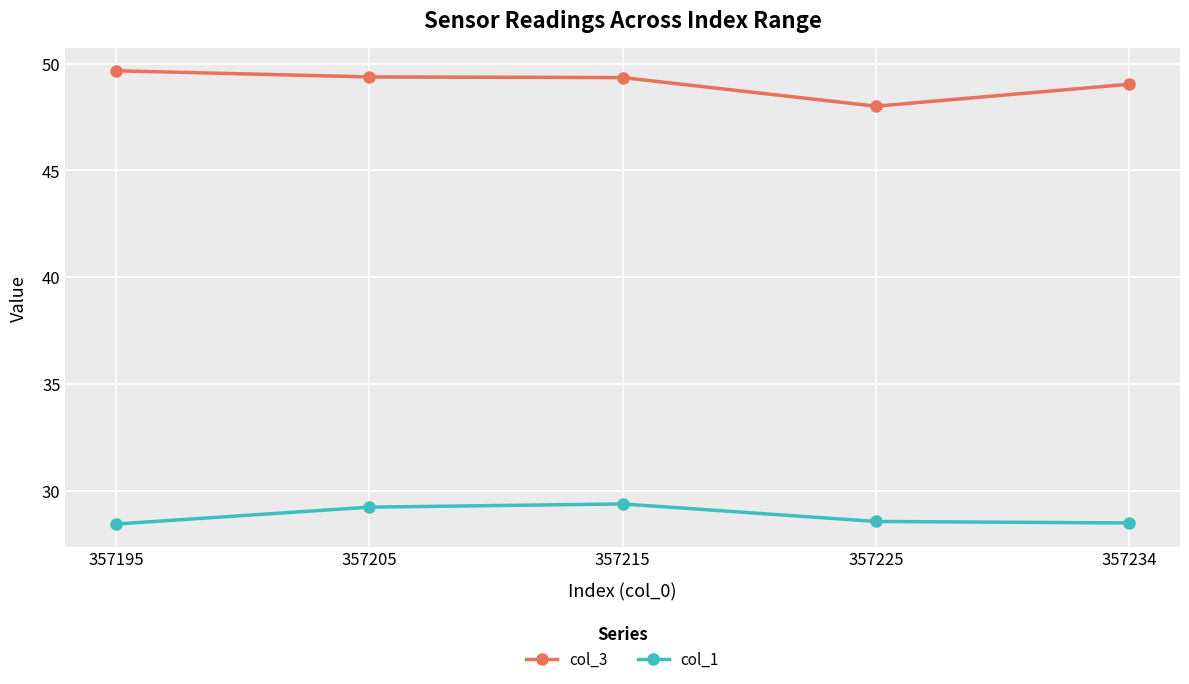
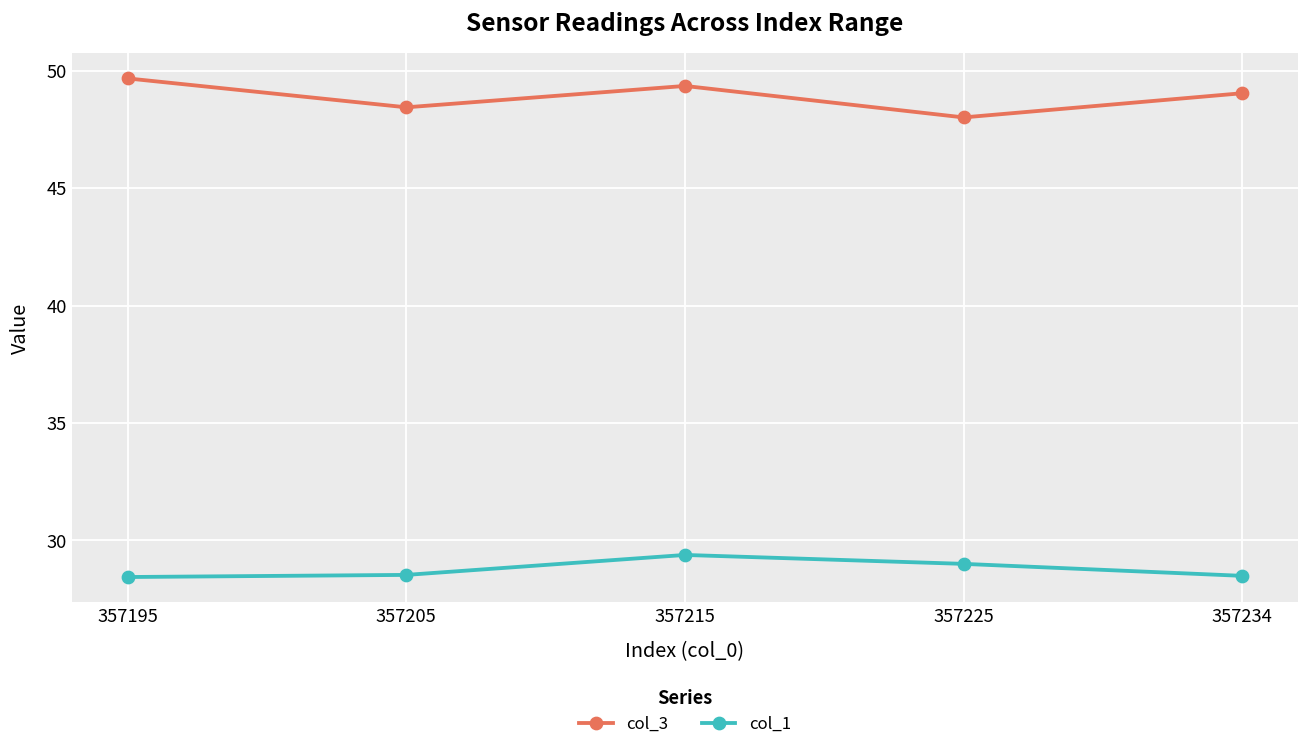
  {
    "col_3": {
      "357195": 49.7,
-     "357205": 49.4,
+     "357205": 48.4,
      "357215": 49.4,
      "357225": 48.0,
      "357234": 49.0
    },
    "col_1": {
      "357195": 28.4,
-     "357205": 29.2,
+     "357205": 28.5,
      "357215": 29.4,
-     "357225": 28.6,
+     "357225": 29.0,
      "357234": 28.5
    }
  }
